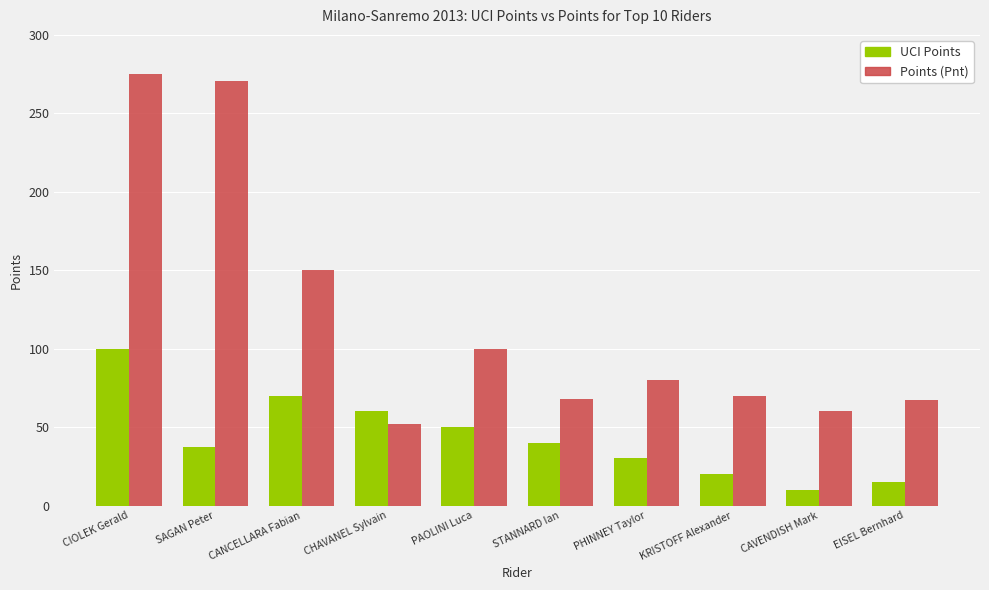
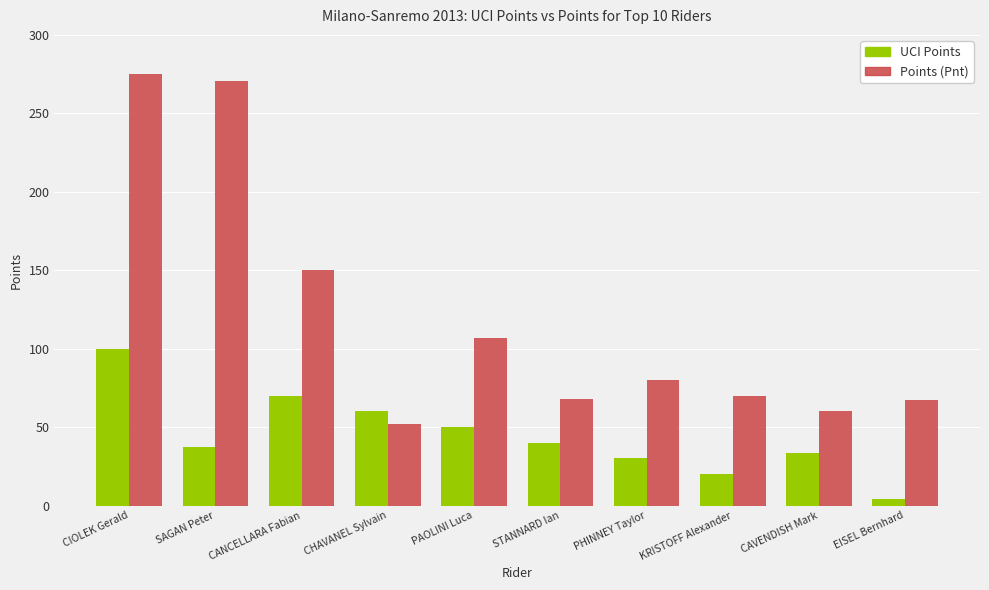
  {
    "UCI Points": {
      "CIOLEK Gerald": 100,
      "SAGAN Peter": 37,
      "CANCELLARA Fabian": 70,
      "CHAVANEL Sylvain": 60,
      "PAOLINI Luca": 50,
      "STANNARD Ian": 40,
      "PHINNEY Taylor": 30,
      "KRISTOFF Alexander": 20,
-     "CAVENDISH Mark": 10,
-     "EISEL Bernhard": 15
+     "CAVENDISH Mark": 34,
+     "EISEL Bernhard": 4
    },
    "Points (Pnt)": {
      "CIOLEK Gerald": 275,
      "SAGAN Peter": 271,
      "CANCELLARA Fabian": 150,
      "CHAVANEL Sylvain": 52,
-     "PAOLINI Luca": 100,
+     "PAOLINI Luca": 107,
      "STANNARD Ian": 68,
      "PHINNEY Taylor": 80,
      "KRISTOFF Alexander": 70,
      "CAVENDISH Mark": 60,
      "EISEL Bernhard": 68
    }
  }
